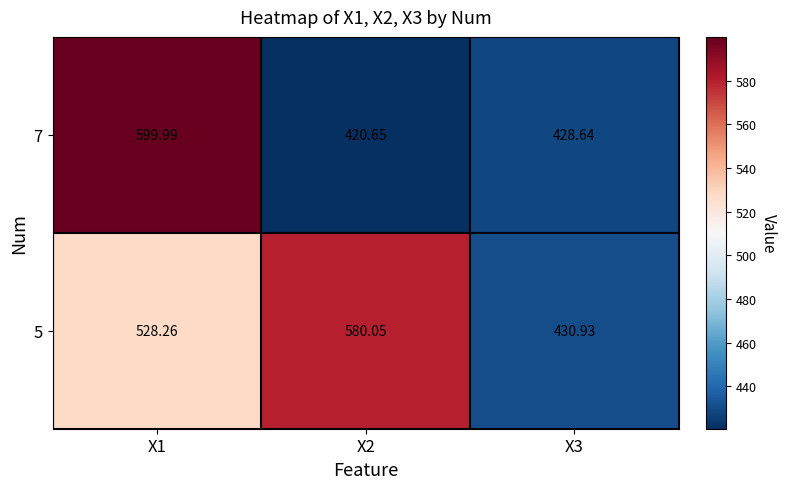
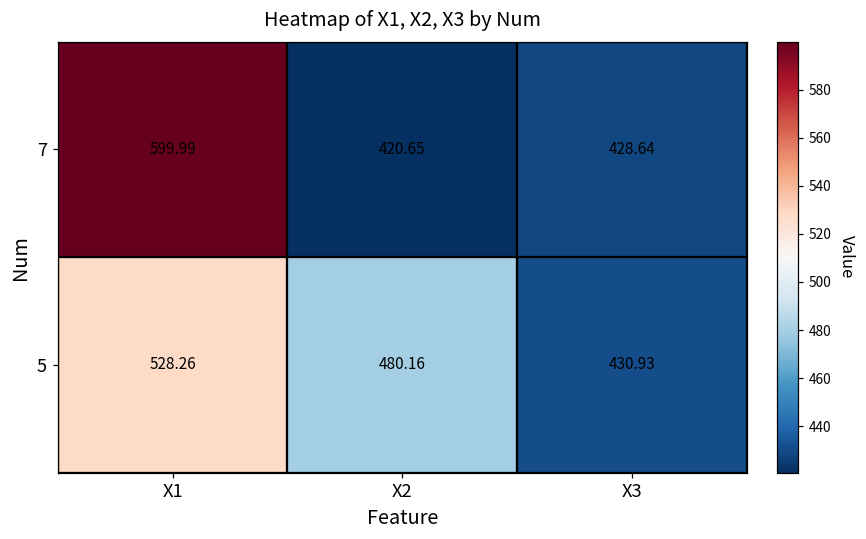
  {
    "7": {
      "X1": 599.99,
      "X2": 420.65,
      "X3": 428.64
    },
    "5": {
      "X1": 528.26,
-     "X2": 580.05,
+     "X2": 480.16,
      "X3": 430.93
    }
  }
